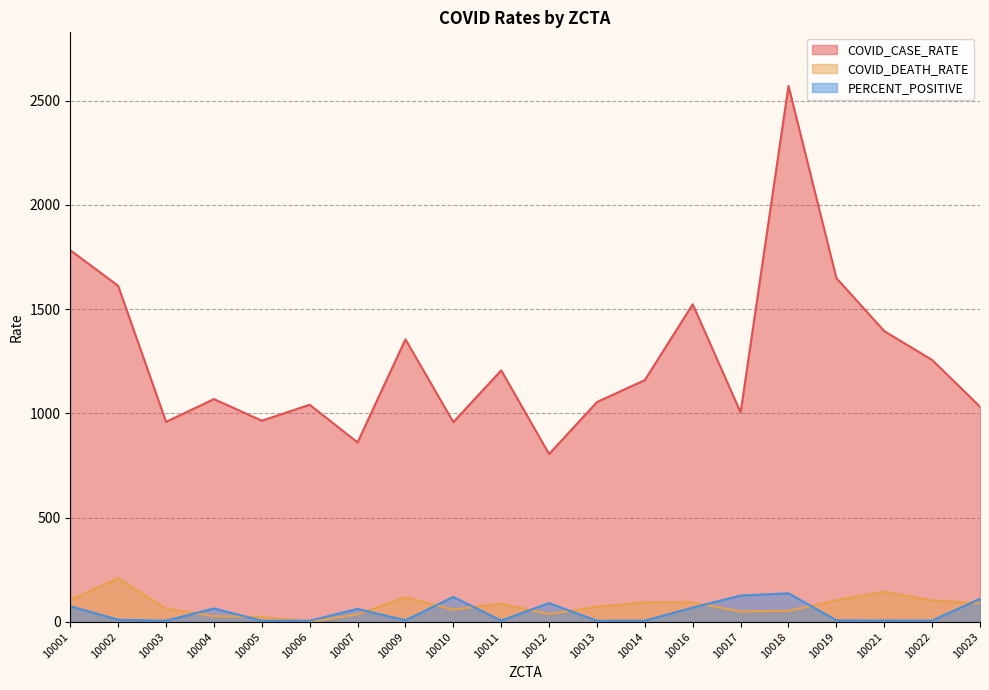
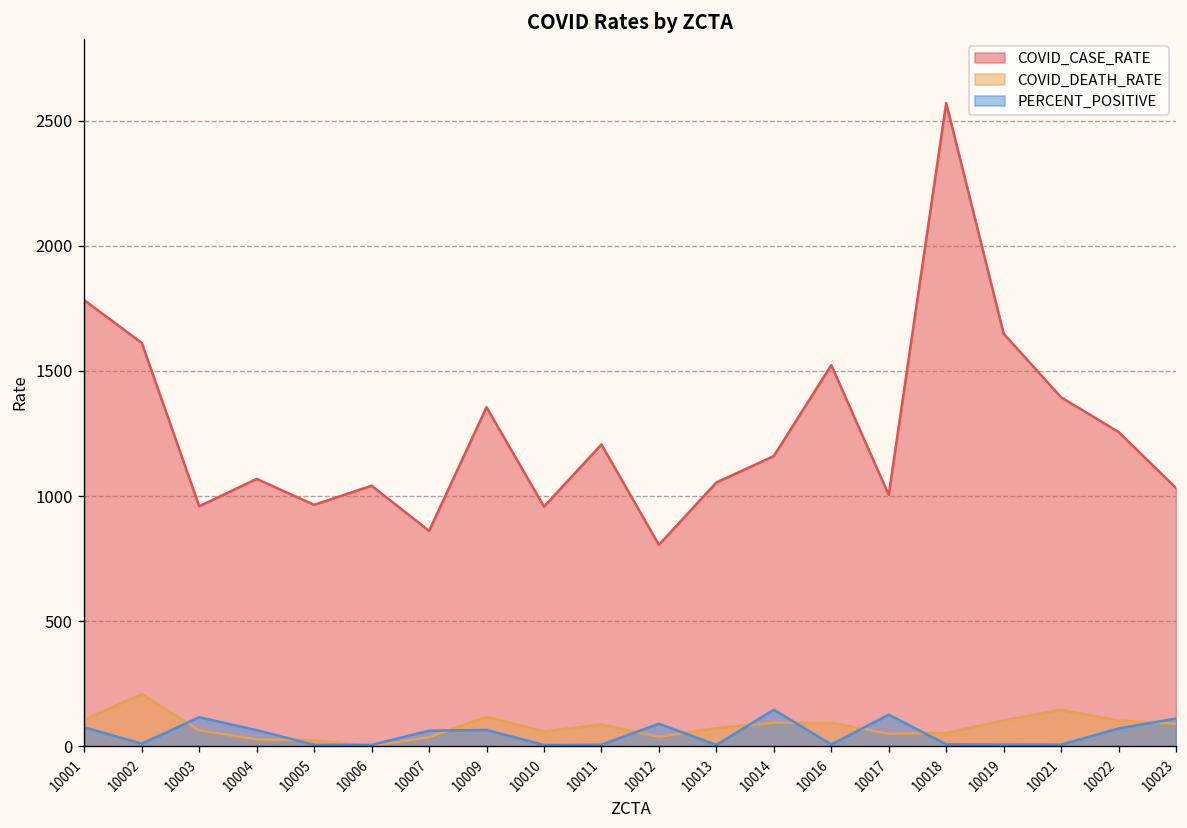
  {
    "PERCENT_POSITIVE": {
      "10001": 80,
      "10002": 10,
-     "10003": 10,
+     "10003": 120,
      "10004": 60,
      "10005": 10,
      "10007": 60,
-     "10009": 10,
-     "10010": 120,
+     "10009": 60,
+     "10010": 0,
      "10011": 10,
      "10012": 90,
      "10013": 10,
-     "10014": 10,
-     "10016": 70,
+     "10014": 150,
+     "10016": 10,
      "10017": 130,
-     "10018": 140,
+     "10018": 10,
      "10019": 10,
      "10021": 10,
-     "10022": 10,
+     "10022": 70,
      "10023": 110
    }
  }
